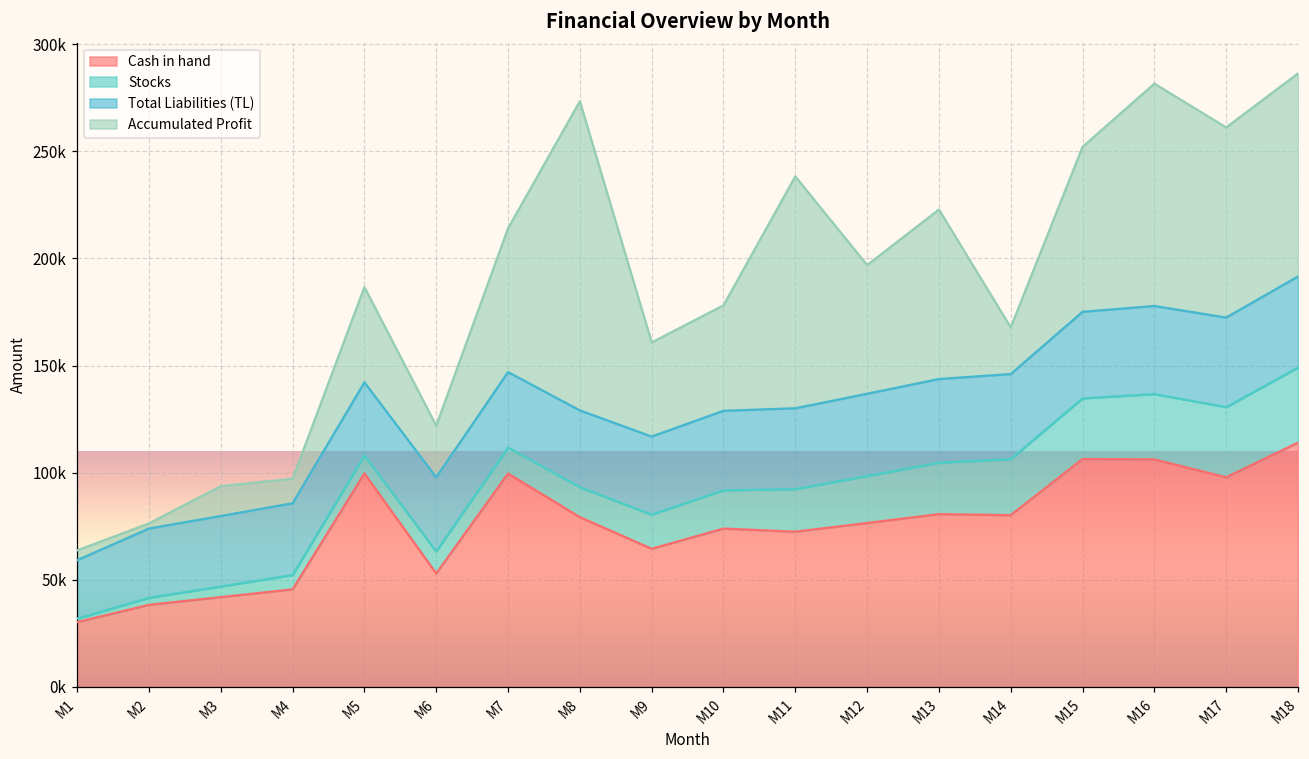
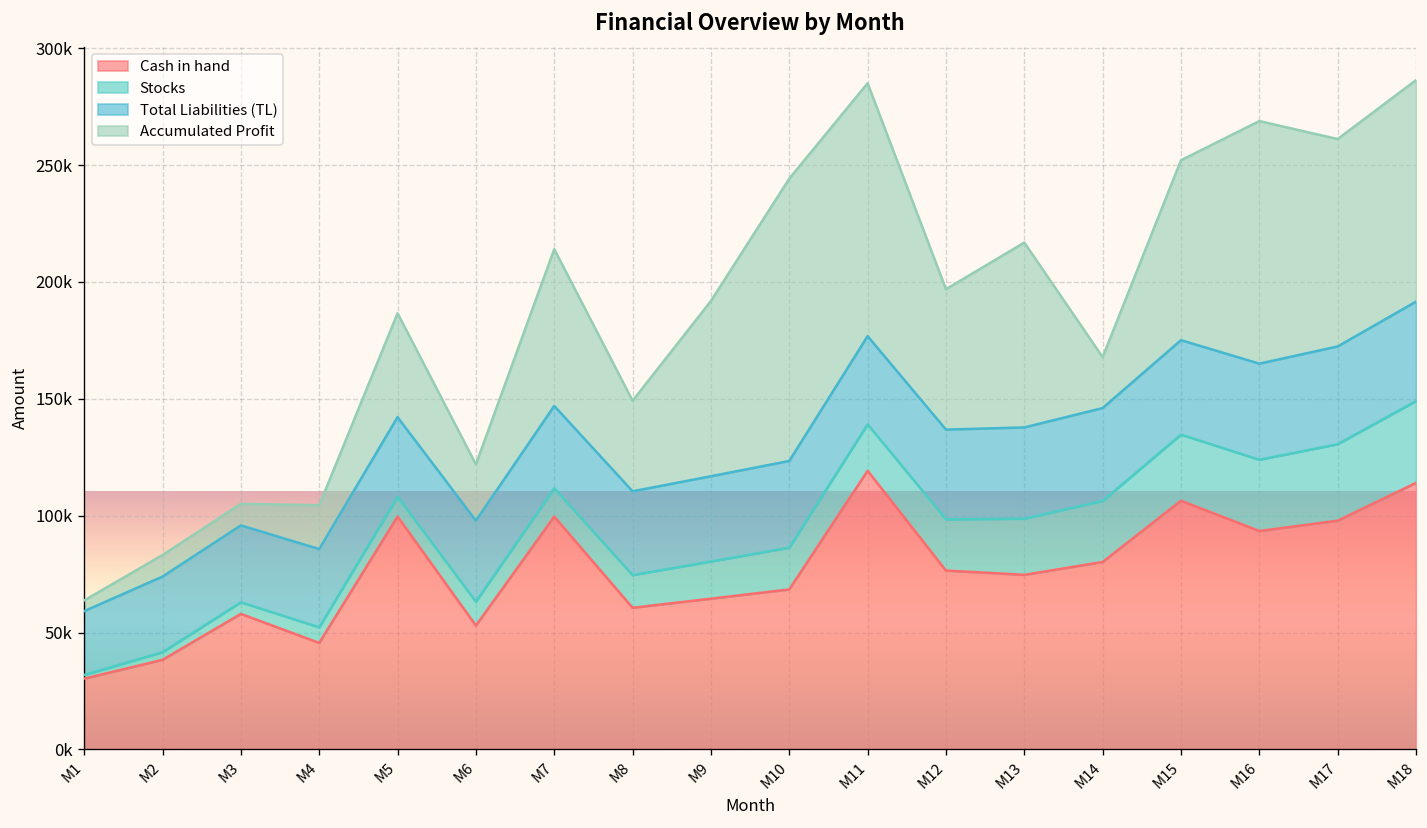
  {
    "Cash in hand": {
      "M1": 30000,
      "M2": 38000,
-     "M3": 42000,
+     "M3": 58000,
      "M4": 46000,
      "M5": 100000,
      "M6": 53000,
      "M7": 100000,
-     "M8": 79000,
+     "M8": 61000,
      "M9": 64000,
-     "M10": 74000,
-     "M11": 72000,
+     "M10": 68000,
+     "M11": 119000,
      "M12": 77000,
-     "M13": 81000,
+     "M13": 75000,
      "M14": 80000,
      "M15": 106000,
-     "M16": 106000,
+     "M16": 93000,
      "M17": 98000,
      "M18": 114000
    },
    "Accumulated Profit": {
      "M1": 5000,
-     "M2": 2000,
-     "M3": 14000,
-     "M4": 11000,
+     "M2": 9000,
+     "M3": 9000,
+     "M4": 19000,
      "M5": 44000,
      "M6": 24000,
      "M7": 67000,
-     "M8": 144000,
-     "M9": 44000,
-     "M10": 49000,
+     "M8": 39000,
+     "M9": 75000,
+     "M10": 121000,
      "M11": 108000,
      "M12": 60000,
      "M13": 79000,
      "M14": 22000,
      "M15": 77000,
      "M16": 104000,
      "M17": 89000,
      "M18": 95000
    }
  }
